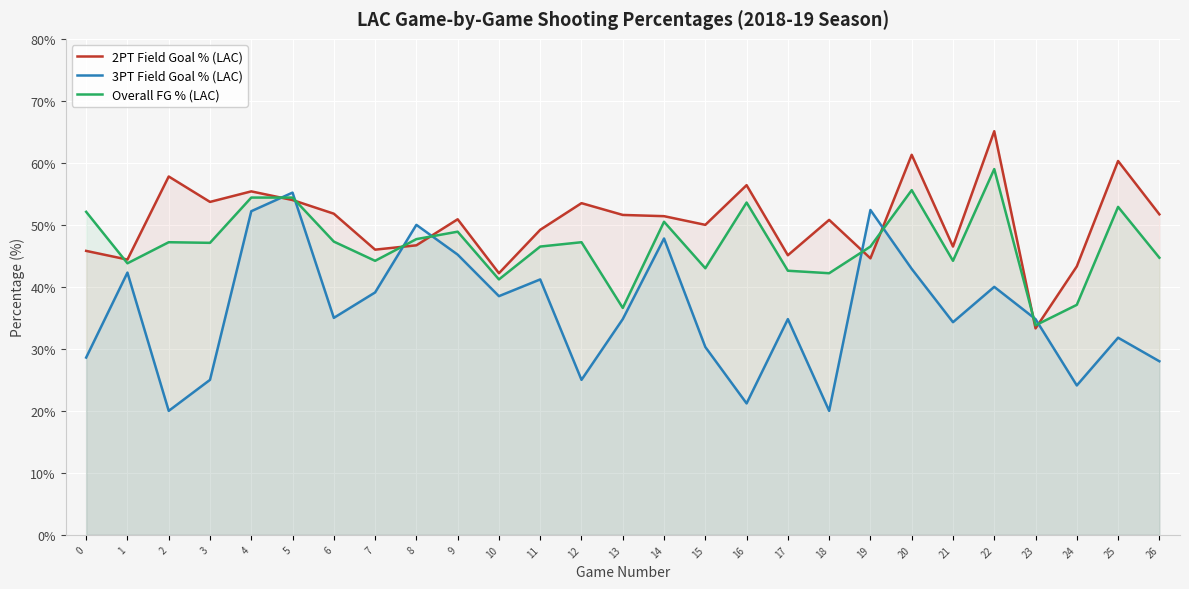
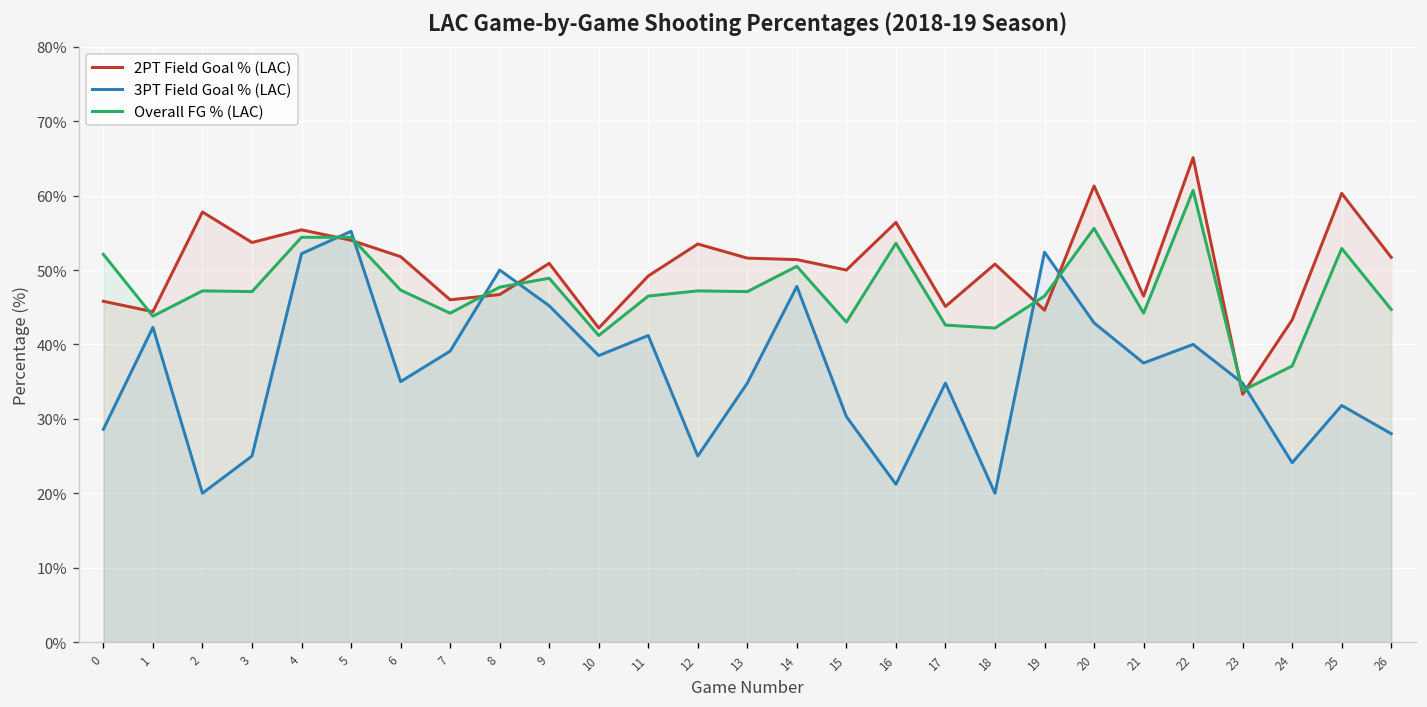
  {
    "2PT Field Goal % (LAC)": {
      "0": "46%",
      "1": "44%",
      "2": "58%",
      "3": "54%",
      "4": "55%",
      "6": "52%",
      "7": "46%",
      "8": "47%",
      "9": "51%",
      "10": "42%",
      "11": "49%",
      "12": "54%",
      "13": "52%",
      "14": "51%",
      "15": "50%",
      "16": "56%",
      "17": "45%",
      "18": "51%",
      "19": "45%",
      "20": "61%",
      "21": "47%",
      "22": "65%",
      "23": "33%",
      "24": "43%",
      "25": "60%",
      "26": "52%"
    },
    "3PT Field Goal % (LAC)": {
      "0": "29%",
      "1": "42%",
      "2": "20%",
      "3": "25%",
      "4": "52%",
      "5": "55%",
      "6": "35%",
      "7": "39%",
      "8": "50%",
      "9": "45%",
      "10": "39%",
      "11": "41%",
      "12": "25%",
      "13": "35%",
      "14": "48%",
      "15": "30%",
      "16": "21%",
      "17": "35%",
      "18": "20%",
      "19": "52%",
      "20": "43%",
-     "21": "34%",
+     "21": "38%",
      "22": "40%",
      "23": "35%",
      "24": "24%",
      "25": "32%",
      "26": "28%"
    },
    "Overall FG % (LAC)": {
      "0": "52%",
      "1": "44%",
      "2": "47%",
      "3": "47%",
      "4": "54%",
      "6": "47%",
      "7": "44%",
      "8": "48%",
      "9": "49%",
      "10": "41%",
      "11": "47%",
      "12": "47%",
-     "13": "37%",
+     "13": "47%",
      "14": "51%",
      "15": "43%",
      "16": "54%",
      "17": "43%",
      "18": "42%",
      "19": "47%",
      "20": "56%",
      "21": "44%",
-     "22": "59%",
+     "22": "61%",
      "23": "34%",
      "24": "37%",
      "25": "53%",
      "26": "45%"
    }
  }
